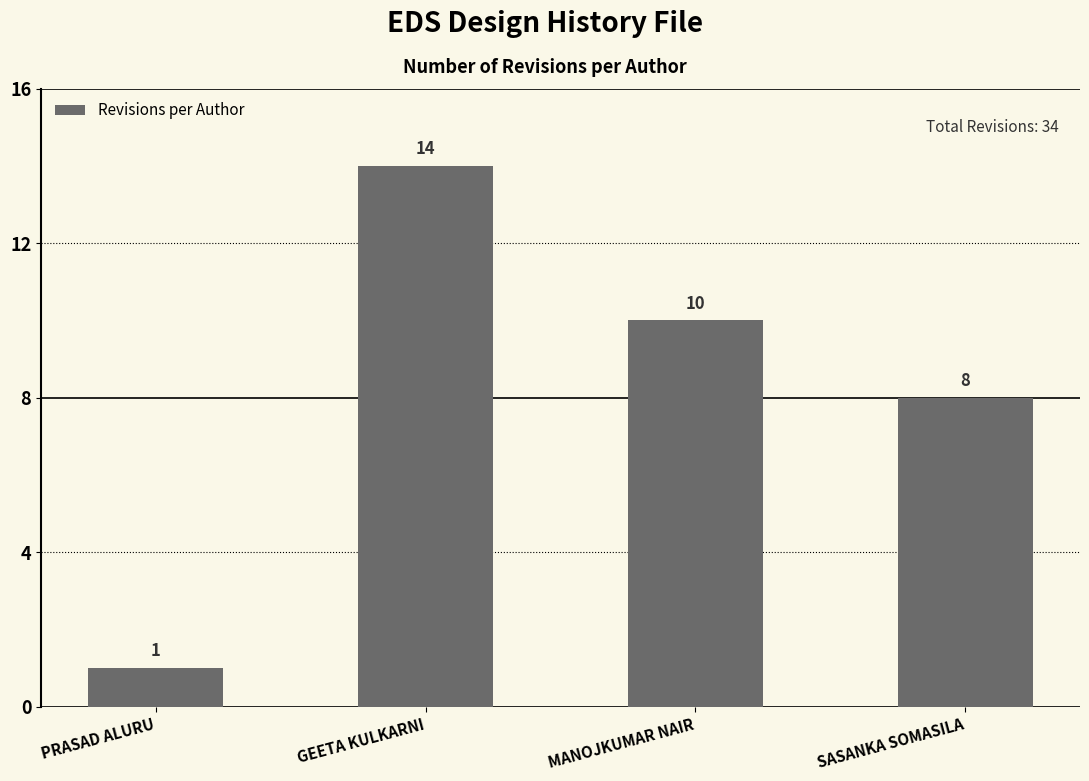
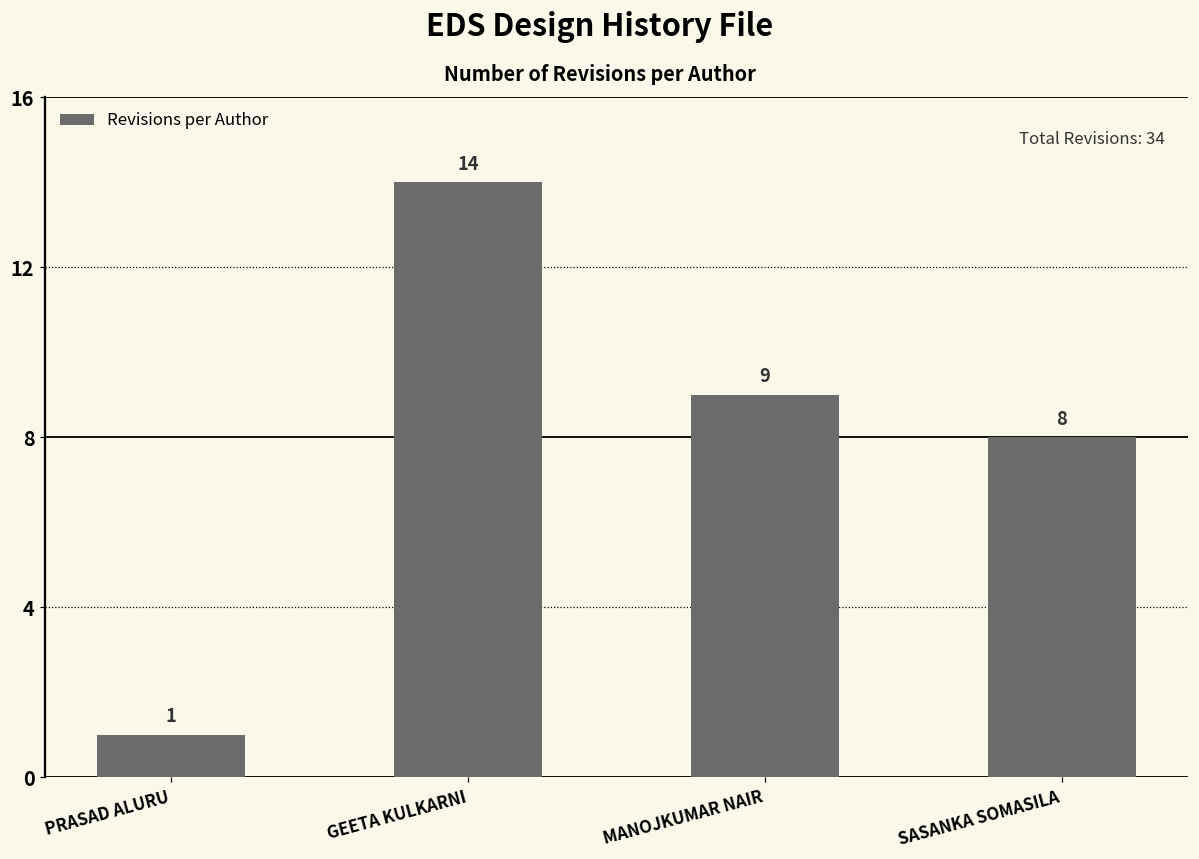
  {
    "PRASAD ALURU": 1,
    "GEETA KULKARNI": 14,
-   "MANOJKUMAR NAIR": 10,
+   "MANOJKUMAR NAIR": 9,
    "SASANKA SOMASILA": 8
  }
